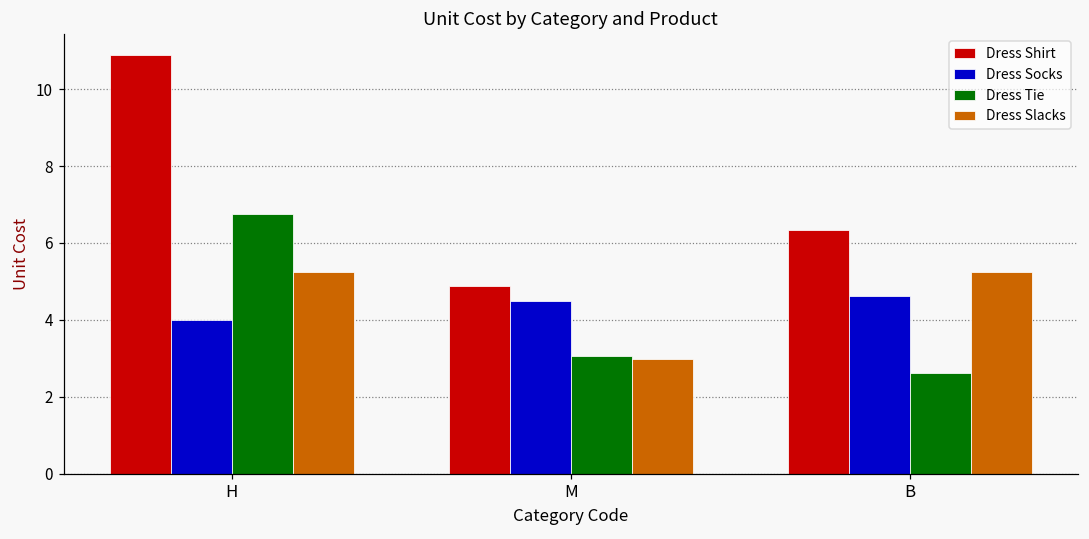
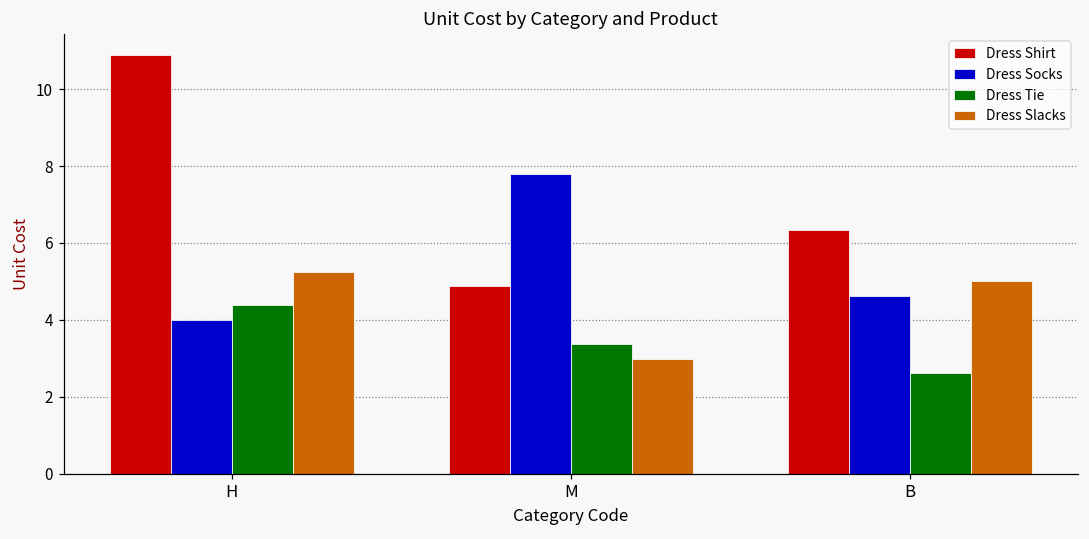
  {
    "Dress Shirt": {
      "H": 10.9,
      "M": 4.9,
      "B": 6.3
    },
    "Dress Socks": {
      "H": 4.0,
-     "M": 4.5,
+     "M": 7.8,
      "B": 4.6
    },
    "Dress Tie": {
-     "H": 6.8,
-     "M": 3.1,
+     "H": 4.4,
+     "M": 3.4,
      "B": 2.6
    },
    "Dress Slacks": {
      "H": 5.2,
      "M": 3.0,
-     "B": 5.3
+     "B": 5.0
    }
  }
